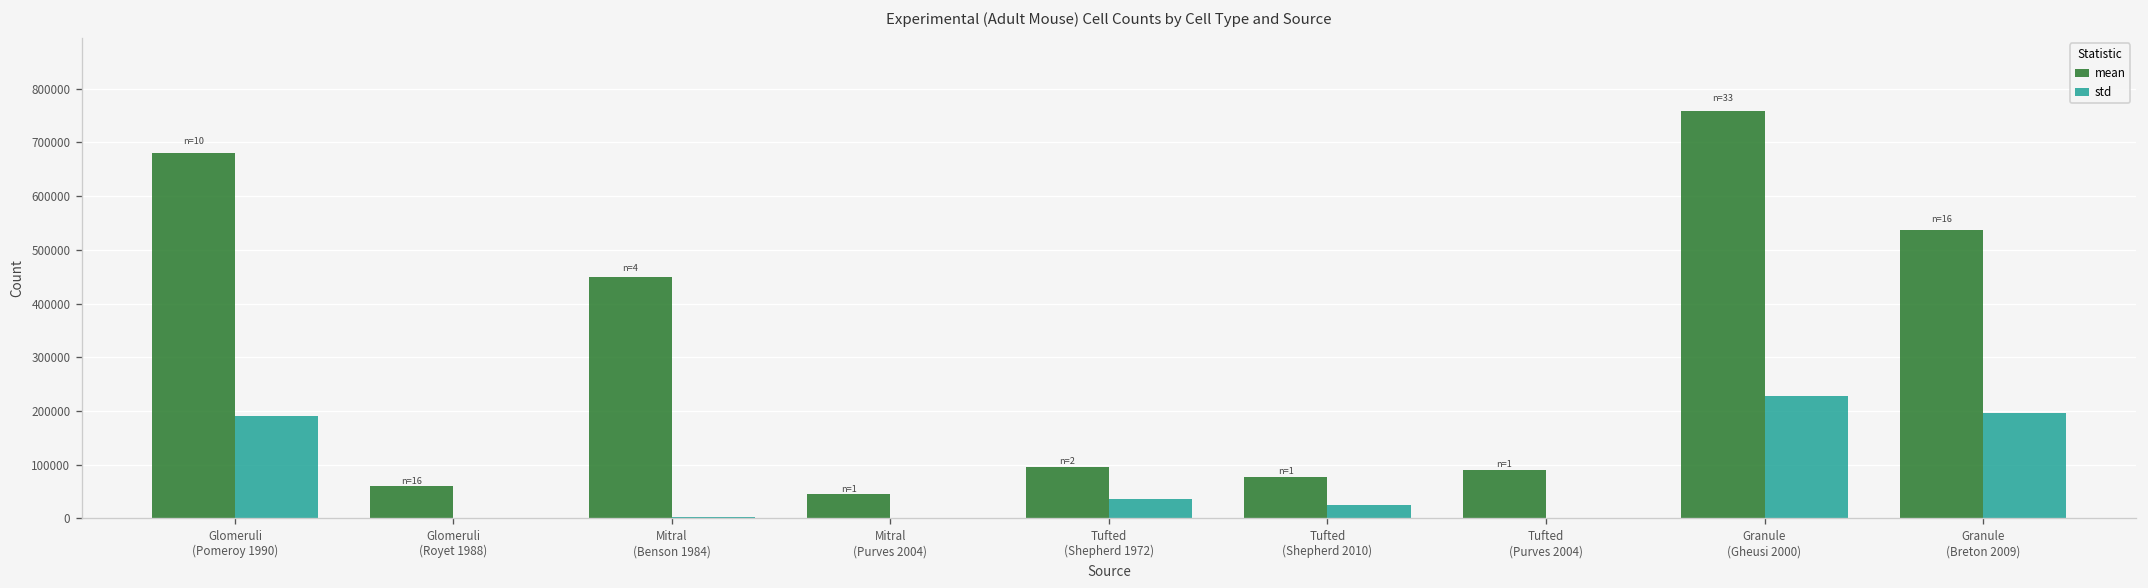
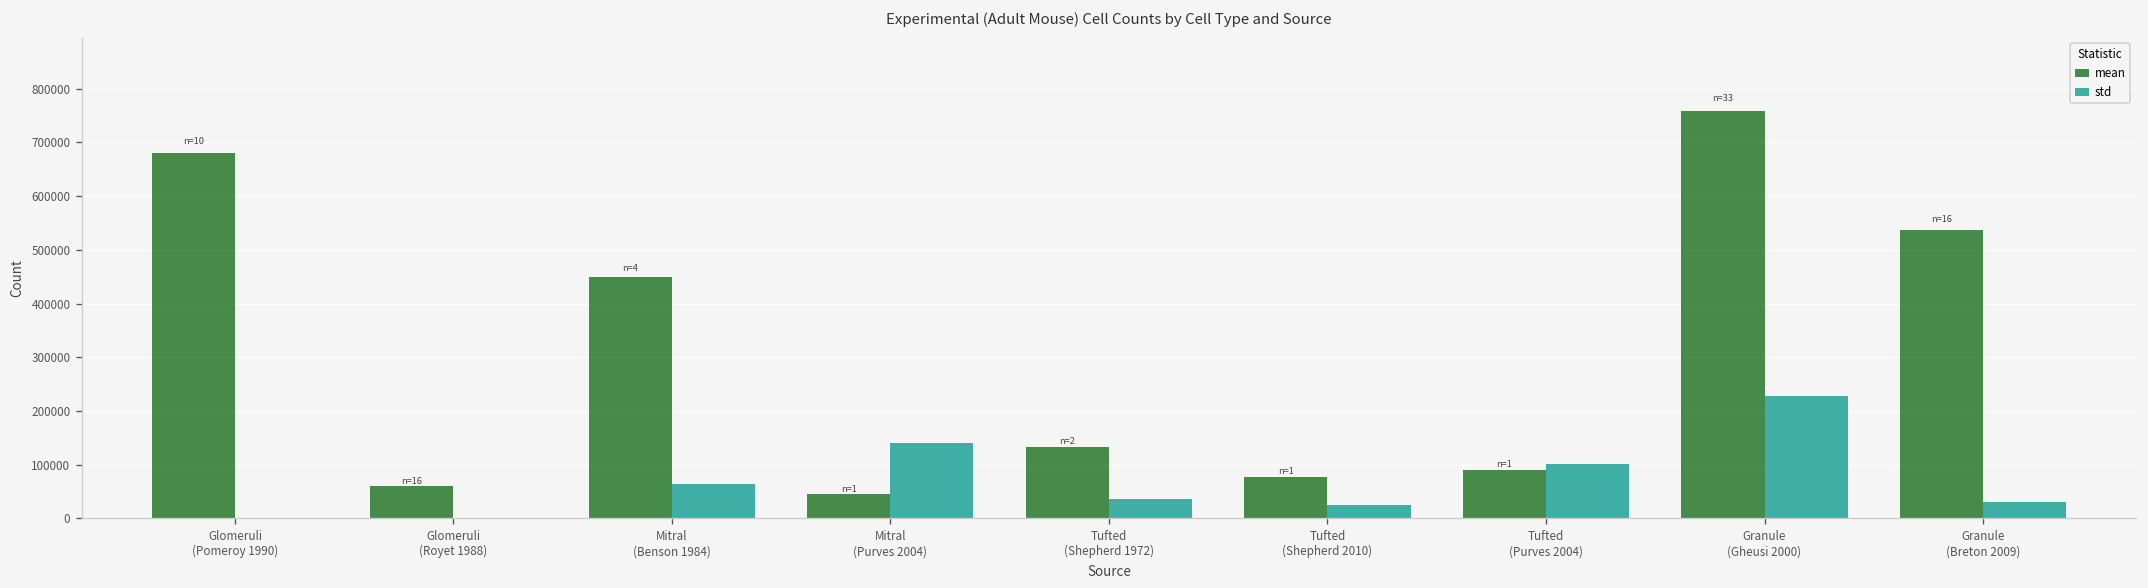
  {
    "mean": {
-     "Tufted (Shepherd 1972)": 100000
+     "Tufted (Shepherd 1972)": 130000
    },
    "std": {
-     "Glomeruli (Pomeroy 1990)": 190000,
-     "Mitral (Benson 1984)": 0,
-     "Mitral (Purves 2004)": 0,
+     "Glomeruli (Pomeroy 1990)": 0,
+     "Mitral (Benson 1984)": 60000,
+     "Mitral (Purves 2004)": 140000,
      "Tufted (Shepherd 1972)": 40000,
      "Tufted (Shepherd 2010)": 20000,
-     "Tufted (Purves 2004)": 0,
+     "Tufted (Purves 2004)": 100000,
      "Granule (Gheusi 2000)": 230000,
-     "Granule (Breton 2009)": 200000
+     "Granule (Breton 2009)": 30000
    }
  }
